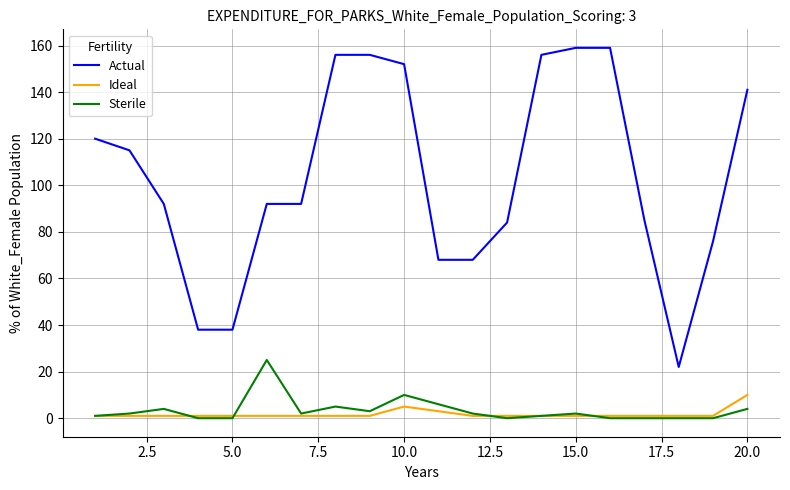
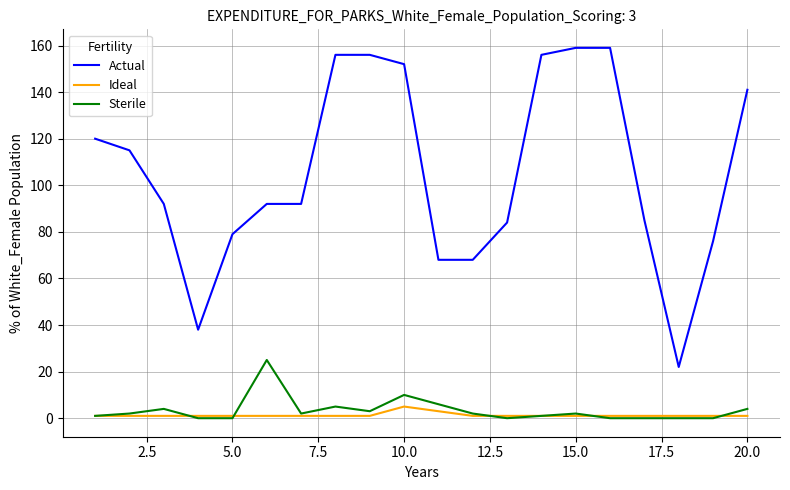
  {
    "Actual": {
-     "5.0": 38,
+     "5.0": 79,
      "10.0": 152,
      "15.0": 159,
      "20.0": 141
    },
    "Ideal": {
      "10.0": 5,
-     "20.0": 10
+     "20.0": 1
    },
    "Sterile": {
      "10.0": 10,
      "20.0": 4
    }
  }
